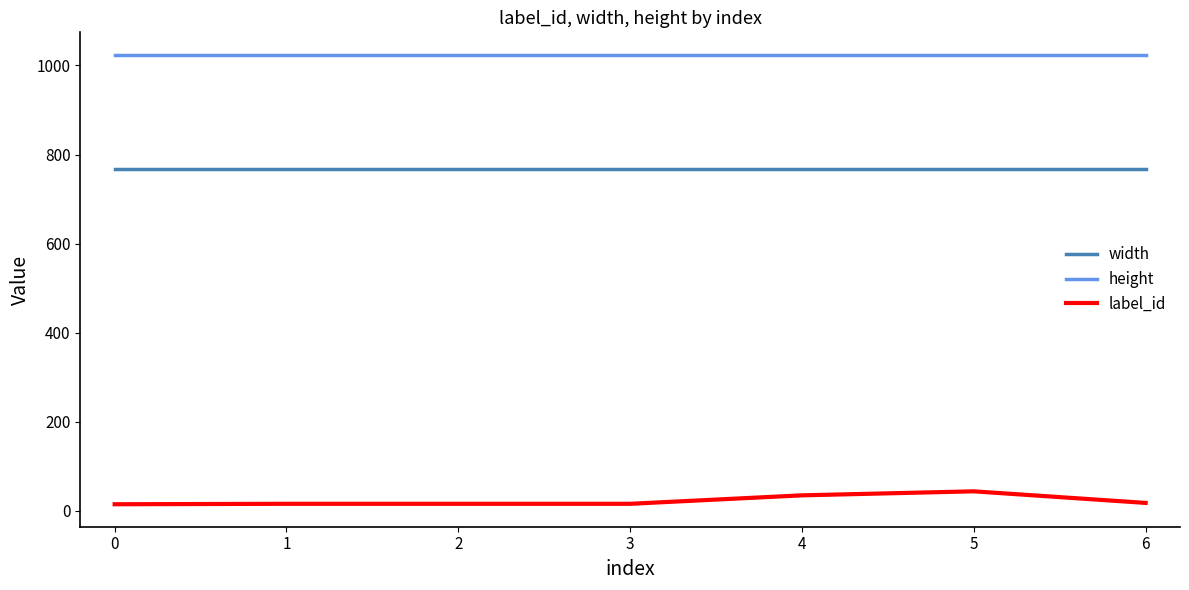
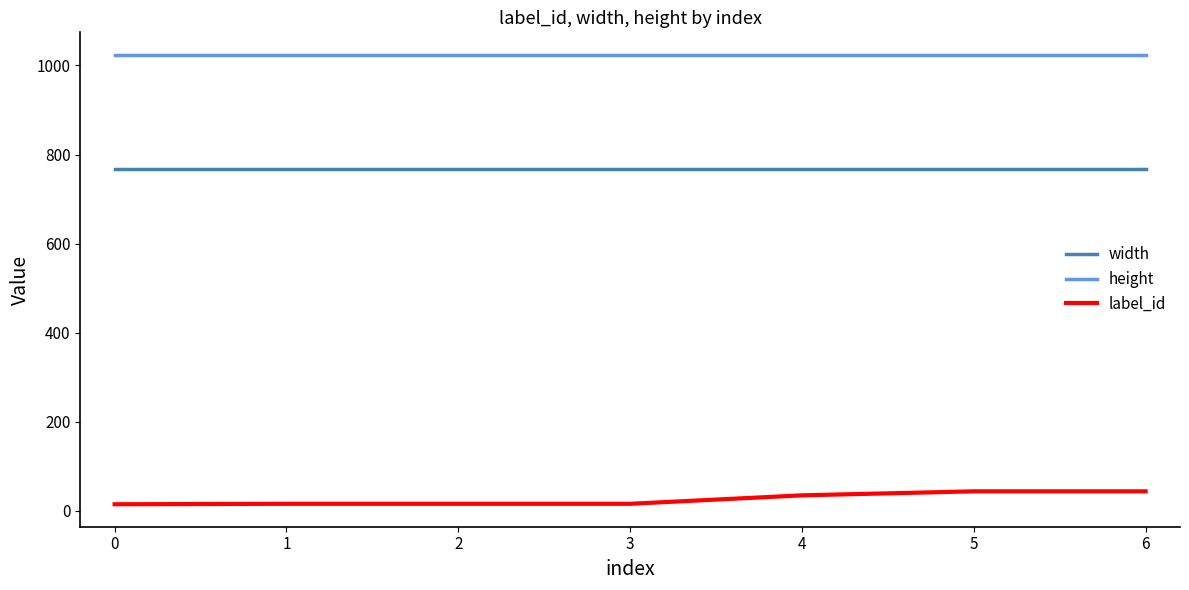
  {
    "width": {
      "0": 770,
      "1": 770,
      "2": 770,
      "3": 770,
      "4": 770,
      "5": 770,
      "6": 770
    },
    "height": {
      "0": 1020,
      "1": 1020,
      "2": 1020,
      "3": 1020,
      "4": 1020,
      "5": 1020,
      "6": 1020
    },
    "label_id": {
      "0": 20,
      "1": 20,
      "2": 20,
      "3": 20,
      "4": 40,
      "5": 40,
-     "6": 20
+     "6": 40
    }
  }
